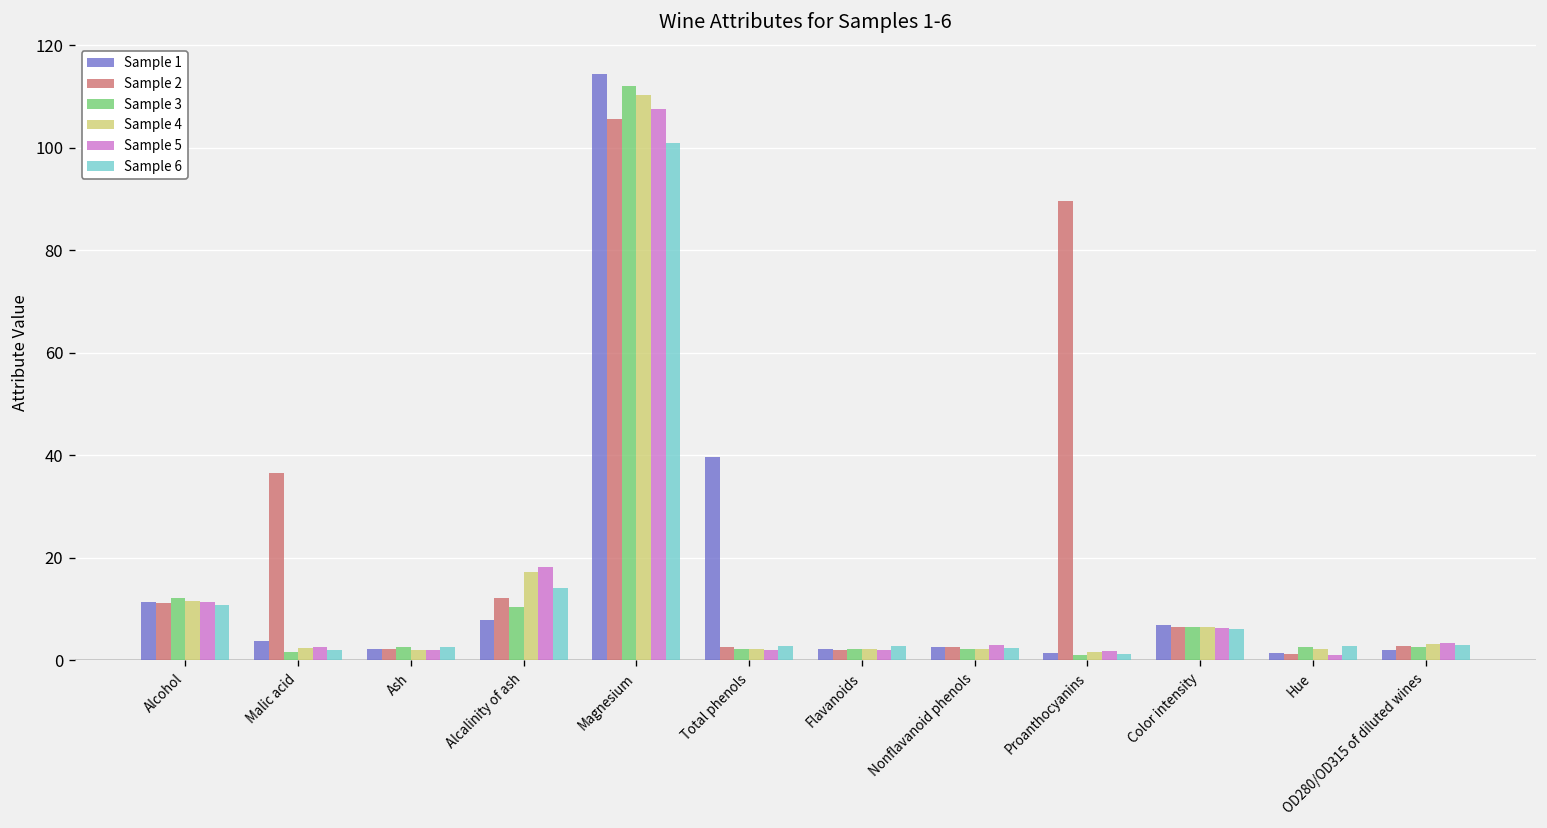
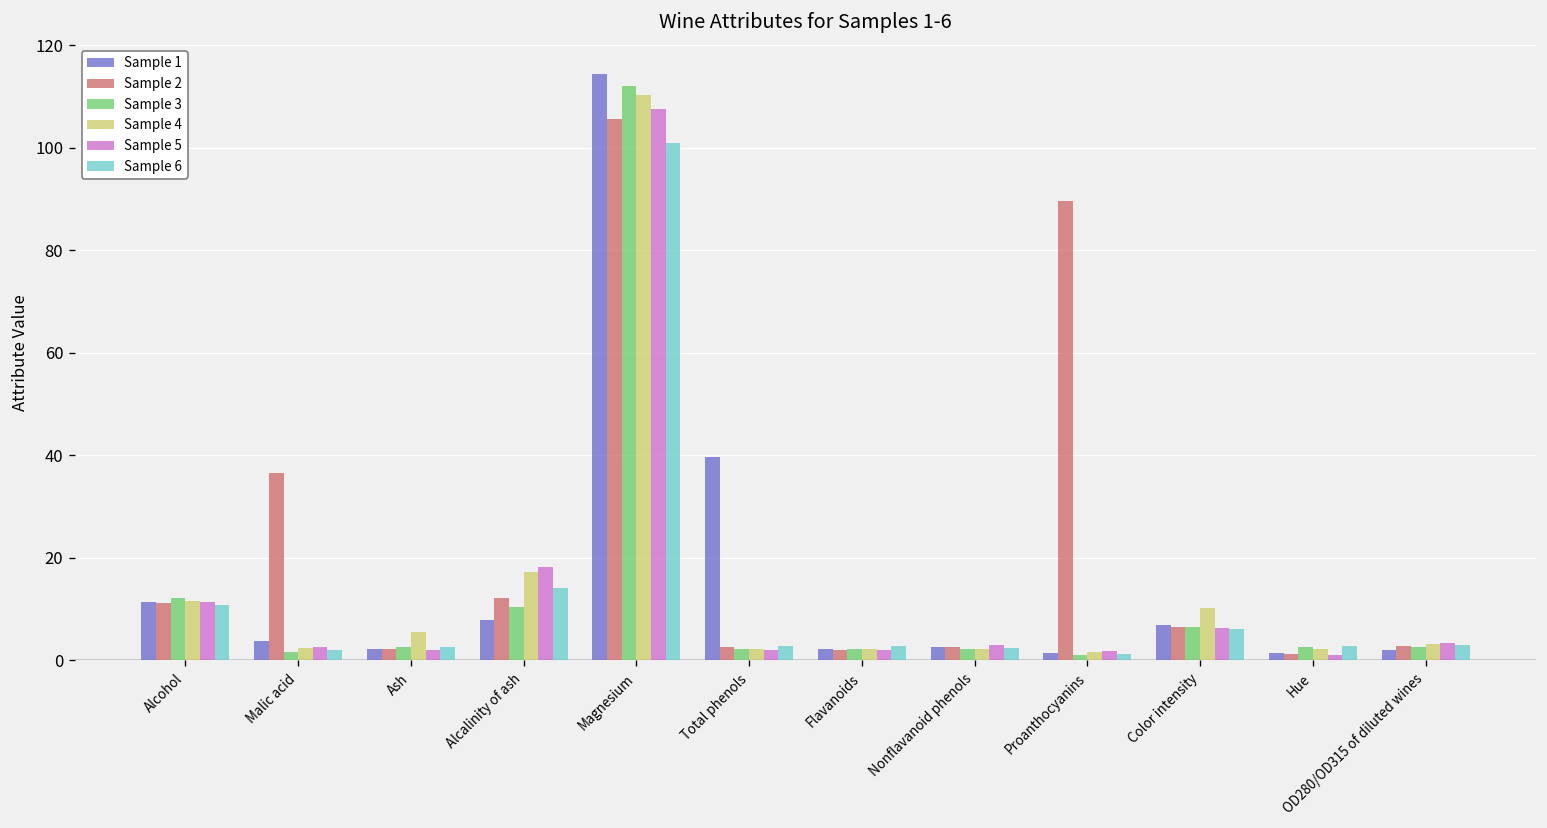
  {
    "Sample 1": {
      "Alcohol": 11,
      "Malic acid": 4,
      "Ash": 2,
      "Alcalinity of ash": 8,
      "Magnesium": 114,
      "Total phenols": 40,
      "Flavanoids": 2,
      "Nonflavanoid phenols": 3,
      "Proanthocyanins": 1,
      "Color intensity": 7,
      "Hue": 1,
      "OD280/OD315 of diluted wines": 2
    },
    "Sample 2": {
      "Alcohol": 11,
      "Malic acid": 36,
      "Ash": 2,
      "Alcalinity of ash": 12,
      "Magnesium": 106,
      "Total phenols": 3,
      "Flavanoids": 2,
      "Nonflavanoid phenols": 3,
      "Proanthocyanins": 90,
      "Color intensity": 7,
      "Hue": 1,
      "OD280/OD315 of diluted wines": 3
    },
    "Sample 3": {
      "Alcohol": 12,
      "Malic acid": 2,
      "Ash": 3,
      "Alcalinity of ash": 10,
      "Magnesium": 112,
      "Total phenols": 2,
      "Flavanoids": 2,
      "Nonflavanoid phenols": 2,
      "Proanthocyanins": 1,
      "Color intensity": 7,
      "Hue": 3,
      "OD280/OD315 of diluted wines": 3
    },
    "Sample 4": {
      "Alcohol": 12,
      "Malic acid": 2,
-     "Ash": 2,
+     "Ash": 5,
      "Alcalinity of ash": 17,
      "Magnesium": 110,
      "Total phenols": 2,
      "Flavanoids": 2,
      "Nonflavanoid phenols": 2,
      "Proanthocyanins": 2,
-     "Color intensity": 7,
+     "Color intensity": 10,
      "Hue": 2,
      "OD280/OD315 of diluted wines": 3
    },
    "Sample 5": {
      "Alcohol": 11,
      "Malic acid": 3,
      "Ash": 2,
      "Alcalinity of ash": 18,
      "Magnesium": 108,
      "Total phenols": 2,
      "Flavanoids": 2,
      "Nonflavanoid phenols": 3,
      "Proanthocyanins": 2,
      "Color intensity": 6,
      "Hue": 1,
      "OD280/OD315 of diluted wines": 3
    },
    "Sample 6": {
      "Alcohol": 11,
      "Malic acid": 2,
      "Ash": 3,
      "Alcalinity of ash": 14,
      "Magnesium": 101,
      "Total phenols": 3,
      "Flavanoids": 3,
      "Nonflavanoid phenols": 2,
      "Proanthocyanins": 1,
      "Color intensity": 6,
      "Hue": 3,
      "OD280/OD315 of diluted wines": 3
    }
  }
